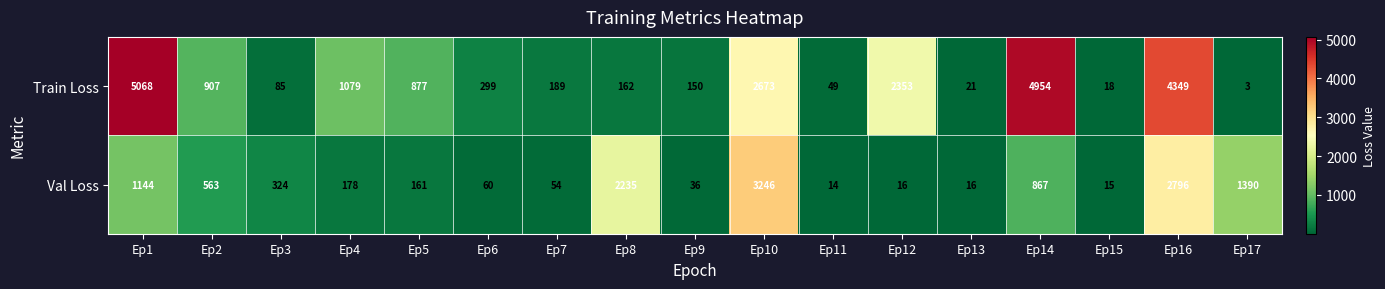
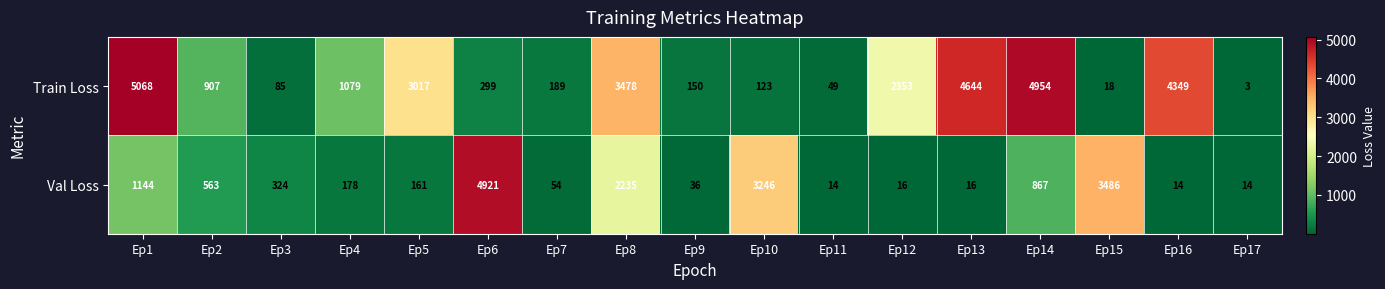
  {
    "Train Loss": {
      "Ep1": 5068,
      "Ep2": 907,
      "Ep3": 85,
      "Ep4": 1079,
-     "Ep5": 877,
+     "Ep5": 3017,
      "Ep6": 299,
      "Ep7": 189,
-     "Ep8": 162,
+     "Ep8": 3478,
      "Ep9": 150,
-     "Ep10": 2673,
+     "Ep10": 123,
      "Ep11": 49,
      "Ep12": 2353,
-     "Ep13": 21,
+     "Ep13": 4644,
      "Ep14": 4954,
      "Ep15": 18,
      "Ep16": 4349,
      "Ep17": 3
    },
    "Val Loss": {
      "Ep1": 1144,
      "Ep2": 563,
      "Ep3": 324,
      "Ep4": 178,
      "Ep5": 161,
-     "Ep6": 60,
+     "Ep6": 4921,
      "Ep7": 54,
      "Ep8": 2235,
      "Ep9": 36,
      "Ep10": 3246,
      "Ep11": 14,
      "Ep12": 16,
      "Ep13": 16,
      "Ep14": 867,
-     "Ep15": 15,
-     "Ep16": 2796,
-     "Ep17": 1390
+     "Ep15": 3486,
+     "Ep16": 14,
+     "Ep17": 14
    }
  }
